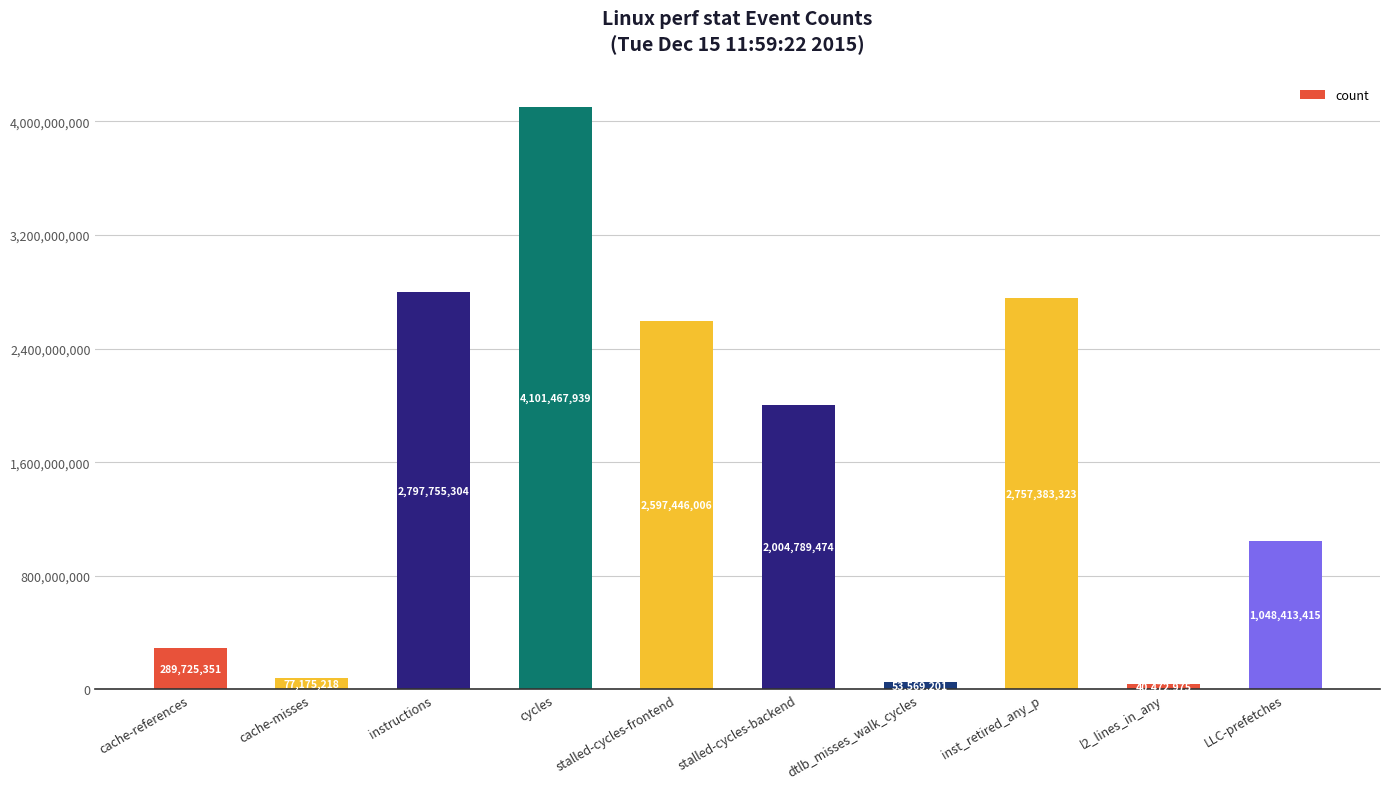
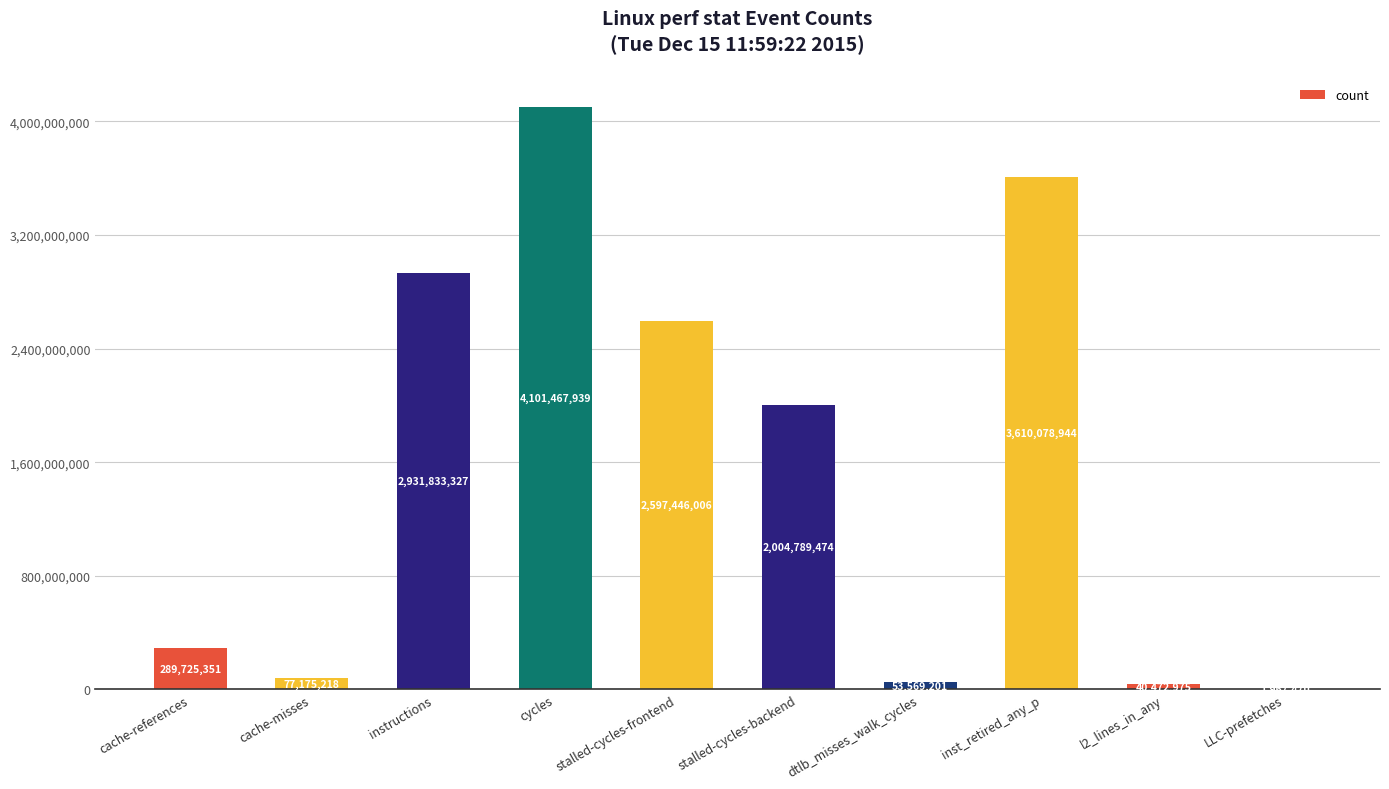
  {
    "cache-references": "289,725,351",
    "cache-misses": "77,175,218",
-   "instructions": "2,797,755,304",
+   "instructions": "2,931,833,327",
    "cycles": "4,101,467,939",
    "stalled-cycles-frontend": "2,597,446,006",
    "stalled-cycles-backend": "2,004,789,474",
    "dtlb_misses_walk_cycles": "53,569,201",
-   "inst_retired_any_p": "2,757,383,323",
-   "LLC-prefetches": "1,050,000,000"
+   "inst_retired_any_p": "3,610,078,944",
+   "LLC-prefetches": "0"
  }
